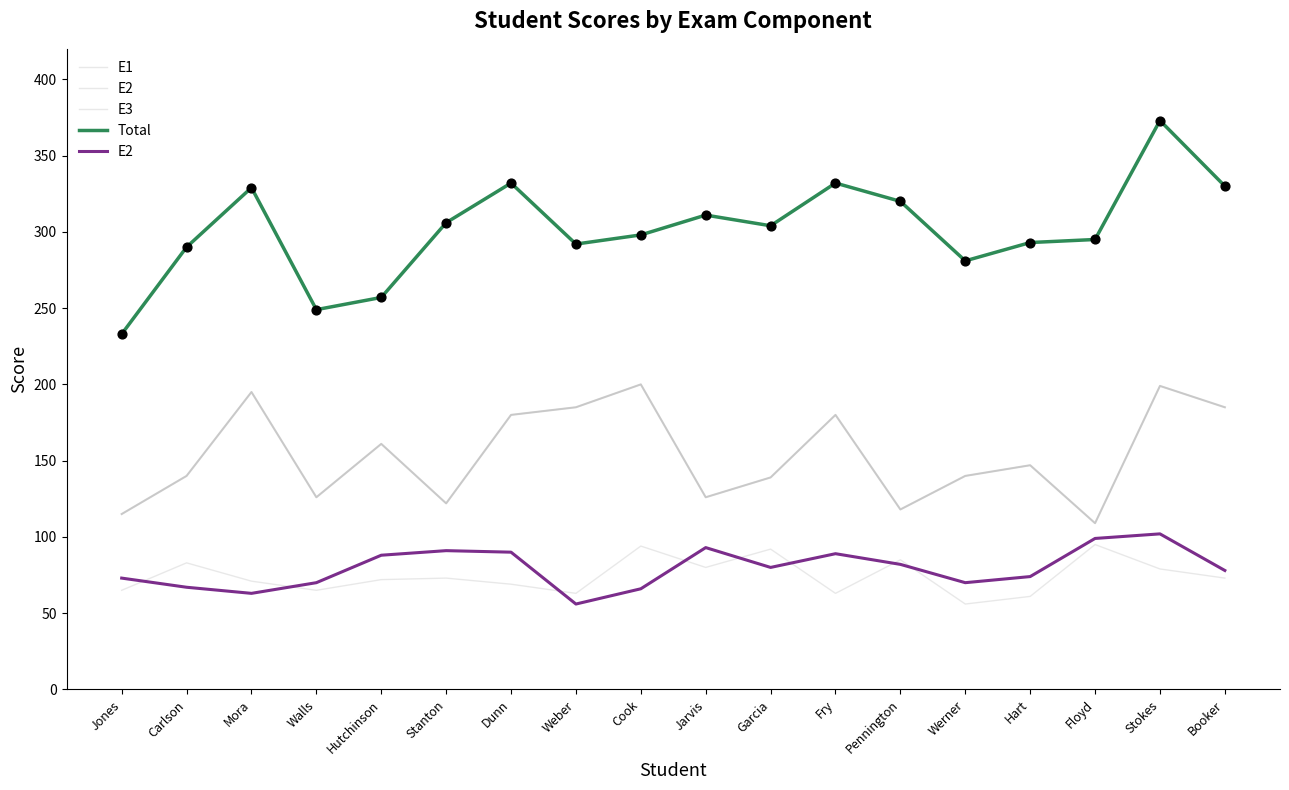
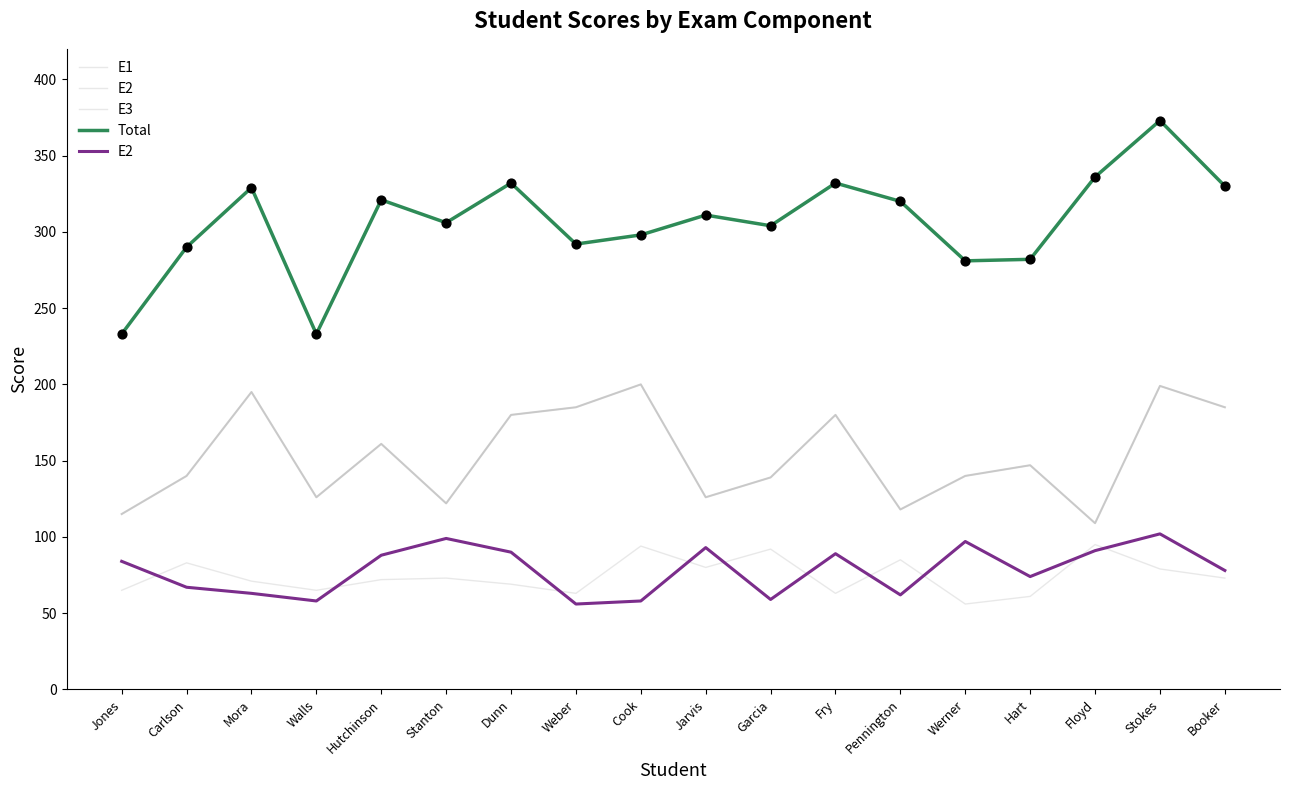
  {
    "E2": {
-     "Jones": 73,
+     "Jones": 84,
      "Carlson": 67,
      "Mora": 63,
-     "Walls": 70,
+     "Walls": 58,
      "Hutchinson": 88,
-     "Stanton": 91,
+     "Stanton": 99,
      "Dunn": 90,
      "Weber": 56,
-     "Cook": 66,
+     "Cook": 58,
      "Jarvis": 93,
-     "Garcia": 80,
+     "Garcia": 59,
      "Fry": 89,
-     "Pennington": 82,
-     "Werner": 70,
+     "Pennington": 62,
+     "Werner": 97,
      "Hart": 74,
-     "Floyd": 99,
+     "Floyd": 91,
      "Stokes": 102,
      "Booker": 78
    },
    "Total": {
      "Jones": 233,
      "Carlson": 290,
      "Mora": 329,
-     "Walls": 249,
-     "Hutchinson": 257,
+     "Walls": 233,
+     "Hutchinson": 321,
      "Stanton": 306,
      "Dunn": 332,
      "Weber": 292,
      "Cook": 298,
      "Jarvis": 311,
      "Garcia": 304,
      "Fry": 332,
      "Pennington": 320,
      "Werner": 281,
-     "Hart": 293,
-     "Floyd": 295,
+     "Hart": 282,
+     "Floyd": 336,
      "Stokes": 373,
      "Booker": 330
    }
  }
